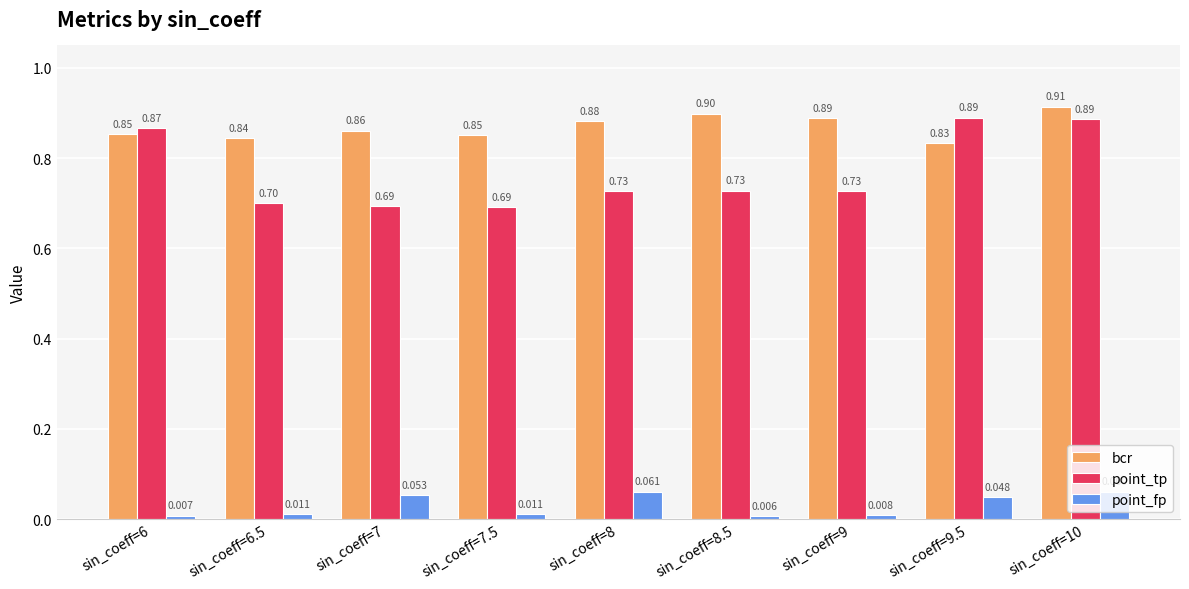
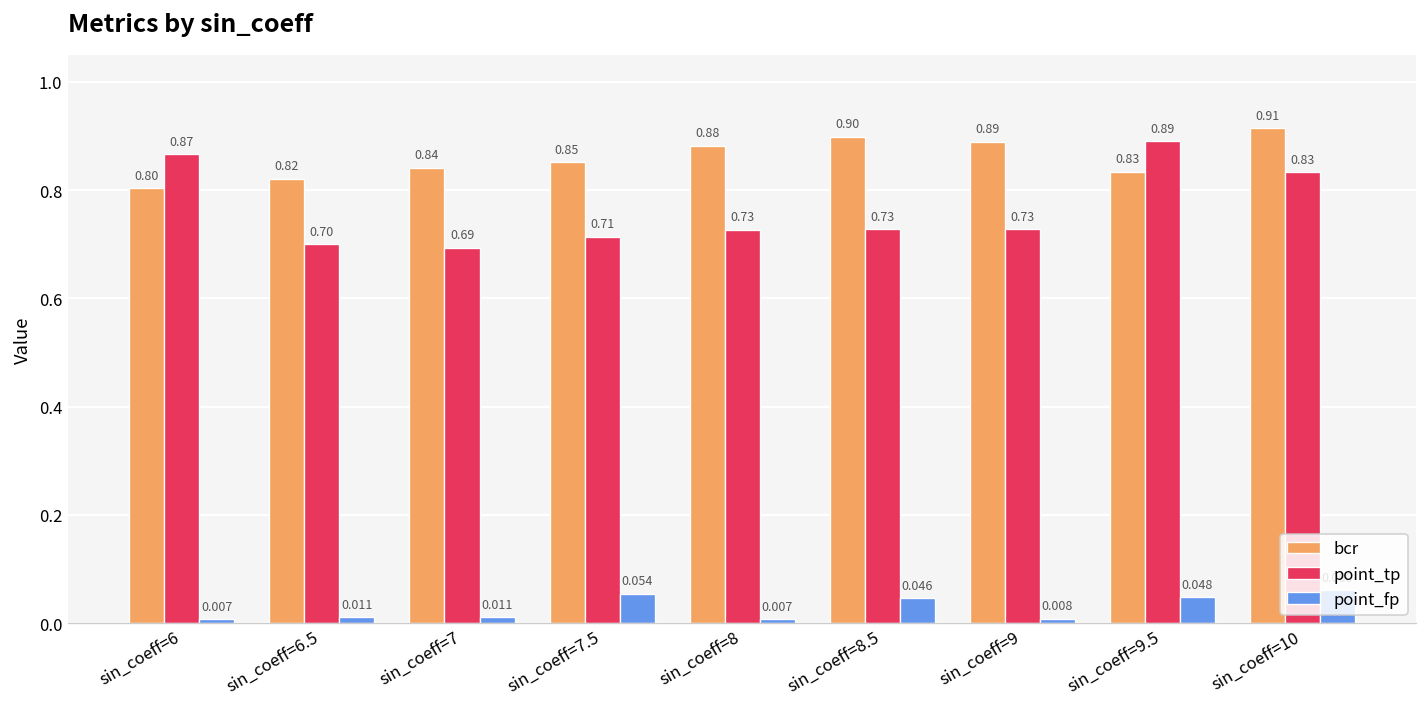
  {
    "bcr": {
-     "sin_coeff=6": 0.85,
-     "sin_coeff=6.5": 0.84,
-     "sin_coeff=7": 0.86,
+     "sin_coeff=6": 0.80,
+     "sin_coeff=6.5": 0.82,
+     "sin_coeff=7": 0.84,
      "sin_coeff=7.5": 0.85,
      "sin_coeff=8": 0.88,
      "sin_coeff=8.5": 0.90,
      "sin_coeff=9": 0.89,
      "sin_coeff=9.5": 0.83,
      "sin_coeff=10": 0.91
    },
    "point_tp": {
      "sin_coeff=6": 0.87,
      "sin_coeff=6.5": 0.70,
      "sin_coeff=7": 0.69,
-     "sin_coeff=7.5": 0.69,
+     "sin_coeff=7.5": 0.71,
      "sin_coeff=8": 0.73,
      "sin_coeff=8.5": 0.73,
      "sin_coeff=9": 0.73,
      "sin_coeff=9.5": 0.89,
-     "sin_coeff=10": 0.89
+     "sin_coeff=10": 0.83
    },
    "point_fp": {
      "sin_coeff=6": 0.007,
      "sin_coeff=6.5": 0.011,
-     "sin_coeff=7": 0.053,
-     "sin_coeff=7.5": 0.011,
-     "sin_coeff=8": 0.061,
-     "sin_coeff=8.5": 0.006,
+     "sin_coeff=7": 0.011,
+     "sin_coeff=7.5": 0.054,
+     "sin_coeff=8": 0.007,
+     "sin_coeff=8.5": 0.046,
      "sin_coeff=9": 0.008,
      "sin_coeff=9.5": 0.048
    }
  }
